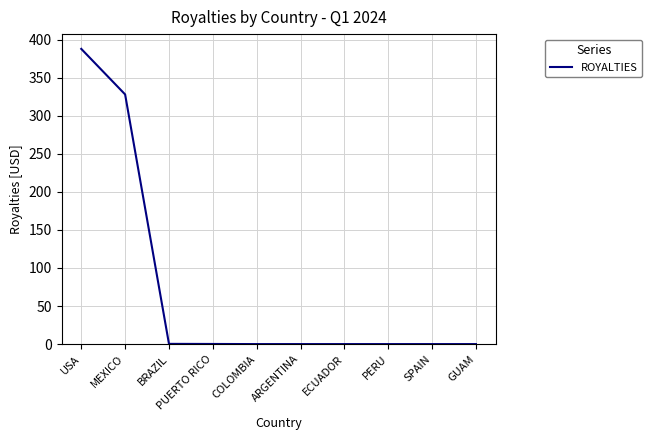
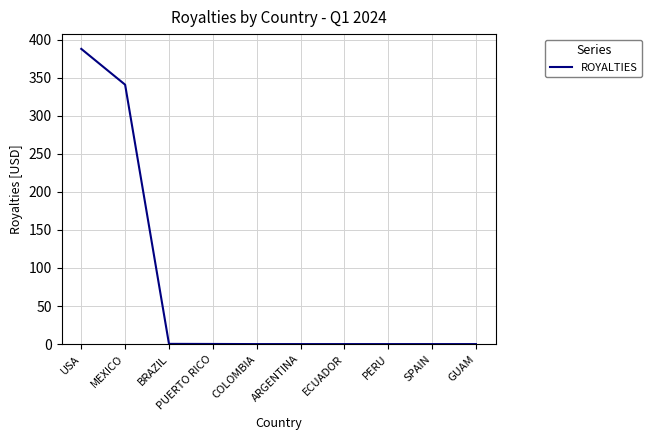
  {
    "USA": 390,
-   "MEXICO": 330,
+   "MEXICO": 340,
    "BRAZIL": 0,
    "PUERTO RICO": 0,
    "COLOMBIA": 0,
    "ARGENTINA": 0,
    "ECUADOR": 0,
    "PERU": 0,
    "SPAIN": 0,
    "GUAM": 0
  }
